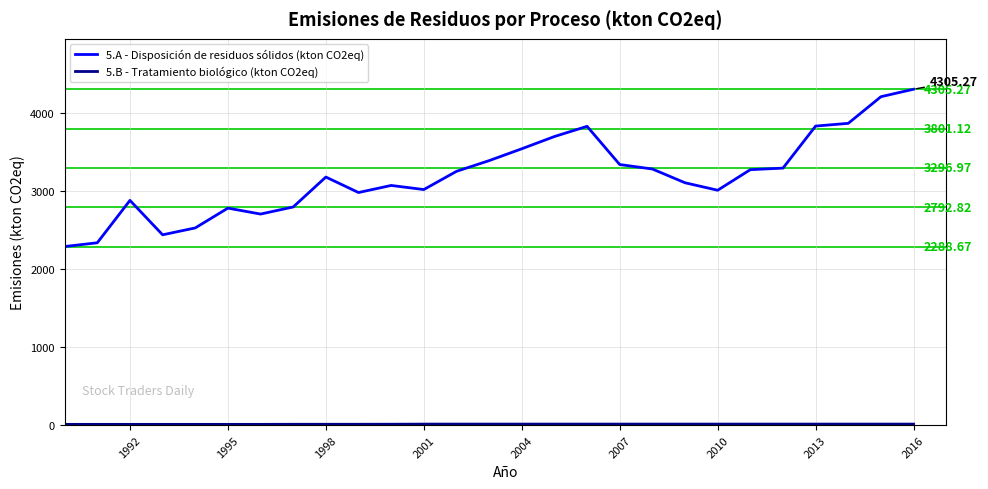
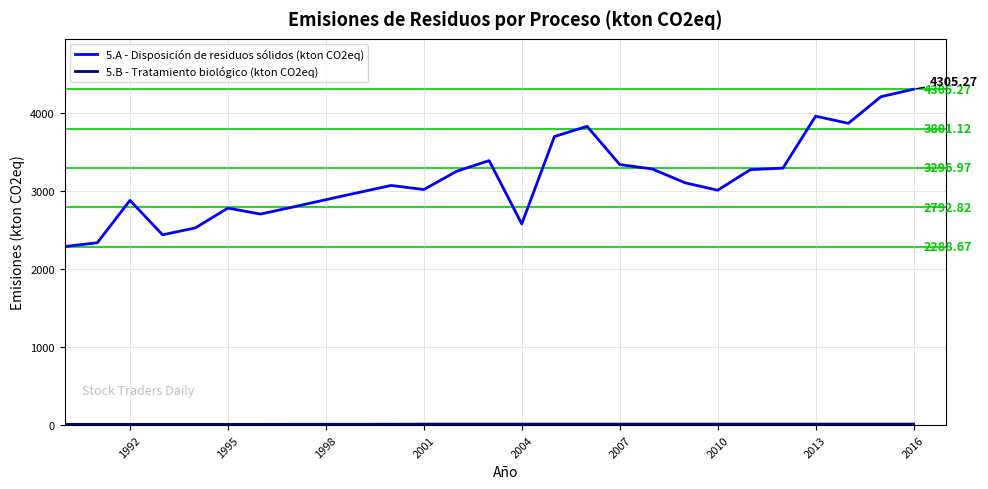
  {
    "5.A - Disposición de residuos sólidos (kton CO2eq)": {
      "1992": 2900,
      "1995": 2800,
-     "1998": 3200,
+     "1998": 2900,
      "2001": 3000,
-     "2004": 3500,
+     "2004": 2600,
      "2007": 3300,
      "2010": 3000,
-     "2013": 3800
+     "2013": 4000
    },
    "5.B - Tratamiento biológico (kton CO2eq)": {
      "1992": 0,
      "1995": 0,
      "1998": 0,
      "2001": 0,
      "2004": 0,
      "2007": 0,
      "2010": 0,
      "2013": 0,
      "2016": 0
    }
  }
